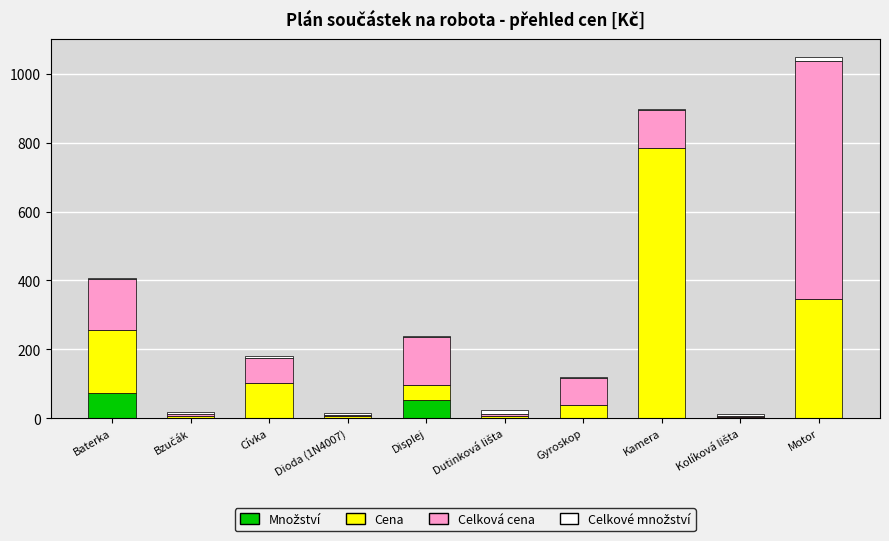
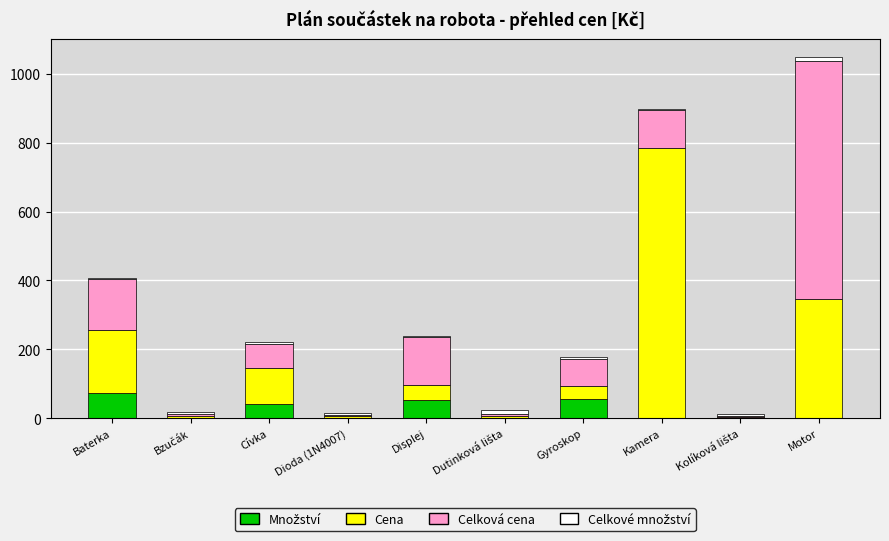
  {
    "Množství": {
      "Baterka": 70,
-     "Cívka": 0,
+     "Cívka": 40,
      "Displej": 50,
-     "Gyroskop": 0
+     "Gyroskop": 60
    },
    "Cena": {
      "Baterka": 180,
      "Cívka": 100,
      "Displej": 40,
      "Gyroskop": 40,
      "Kamera": 790,
      "Motor": 350
    },
    "Celková cena": {
      "Baterka": 150,
      "Cívka": 70,
      "Displej": 140,
      "Dutinková lišta": 10,
      "Gyroskop": 80,
      "Kamera": 110,
      "Motor": 690
    },
    "Celkové množství": {
      "Dutinková lišta": 10,
      "Motor": 10
    }
  }
